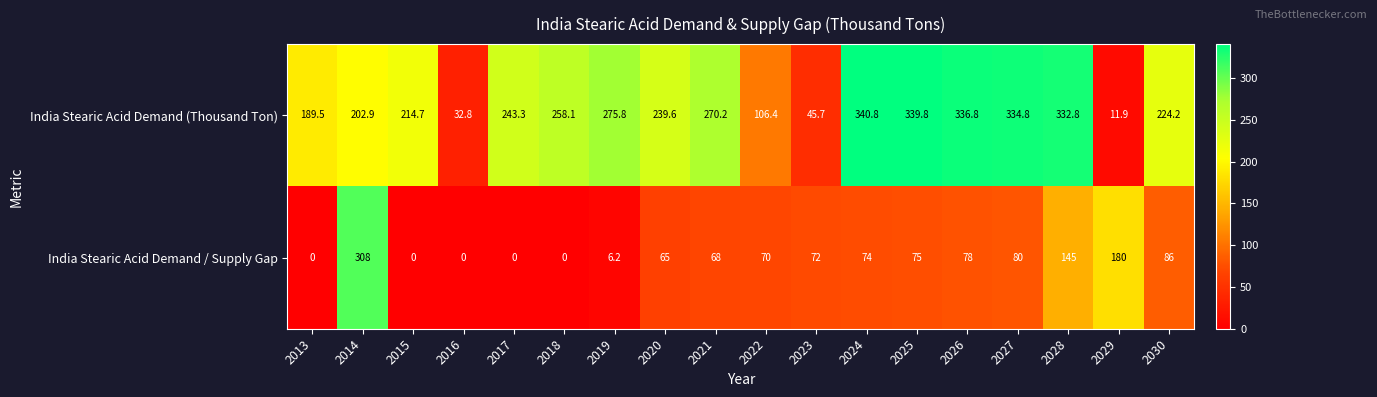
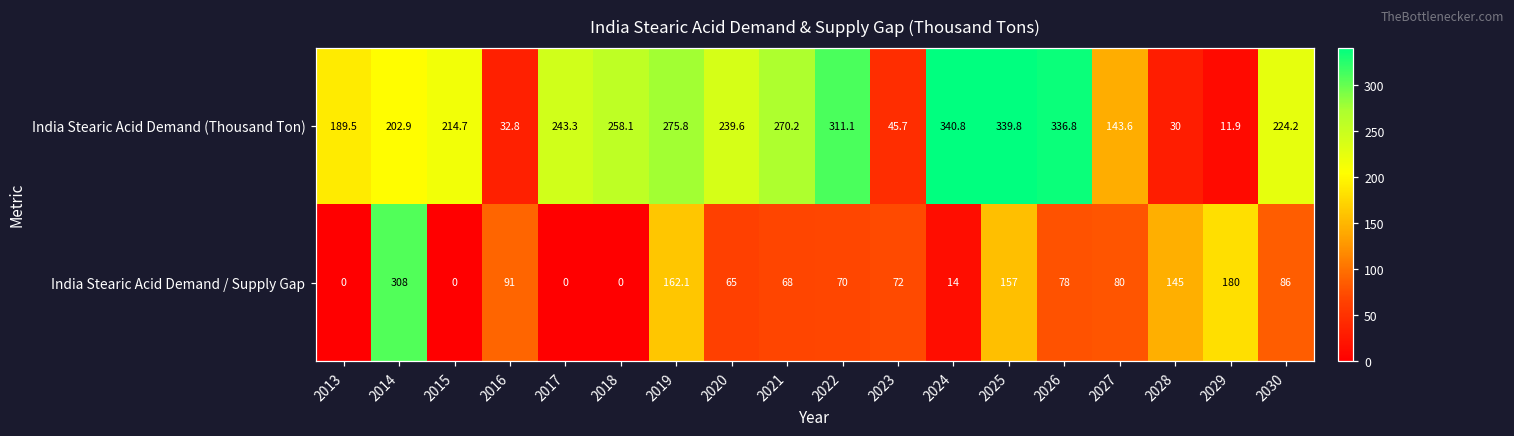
  {
    "India Stearic Acid Demand (Thousand Ton)": {
      "2013": 189.5,
      "2014": 202.9,
      "2015": 214.7,
      "2016": 32.8,
      "2017": 243.3,
      "2018": 258.1,
      "2019": 275.8,
      "2020": 239.6,
      "2021": 270.2,
-     "2022": 106.4,
+     "2022": 311.1,
      "2023": 45.7,
      "2024": 340.8,
      "2025": 339.8,
      "2026": 336.8,
-     "2027": 334.8,
-     "2028": 332.8,
+     "2027": 143.6,
+     "2028": 30,
      "2029": 11.9,
      "2030": 224.2
    },
    "India Stearic Acid Demand / Supply Gap": {
      "2013": 0,
      "2014": 308,
      "2015": 0,
-     "2016": 0,
+     "2016": 91,
      "2017": 0,
      "2018": 0,
-     "2019": 6.2,
+     "2019": 162.1,
      "2020": 65,
      "2021": 68,
      "2022": 70,
      "2023": 72,
-     "2024": 74,
-     "2025": 75,
+     "2024": 14,
+     "2025": 157,
      "2026": 78,
      "2027": 80,
      "2028": 145,
      "2029": 180,
      "2030": 86
    }
  }
